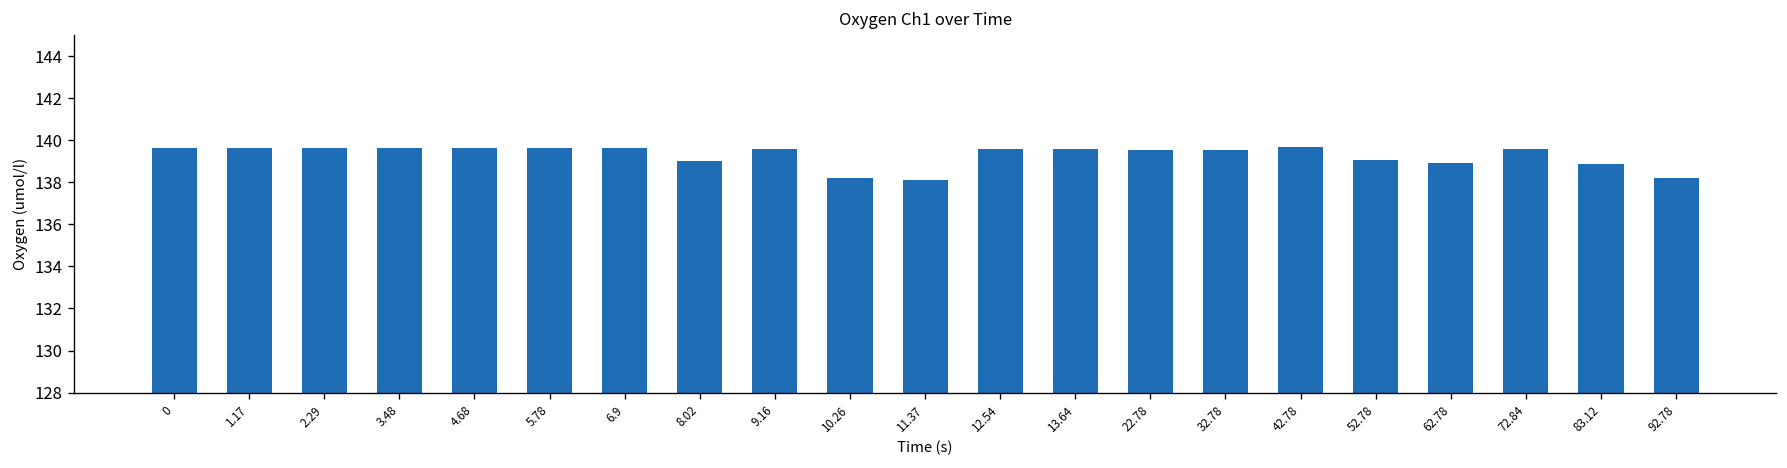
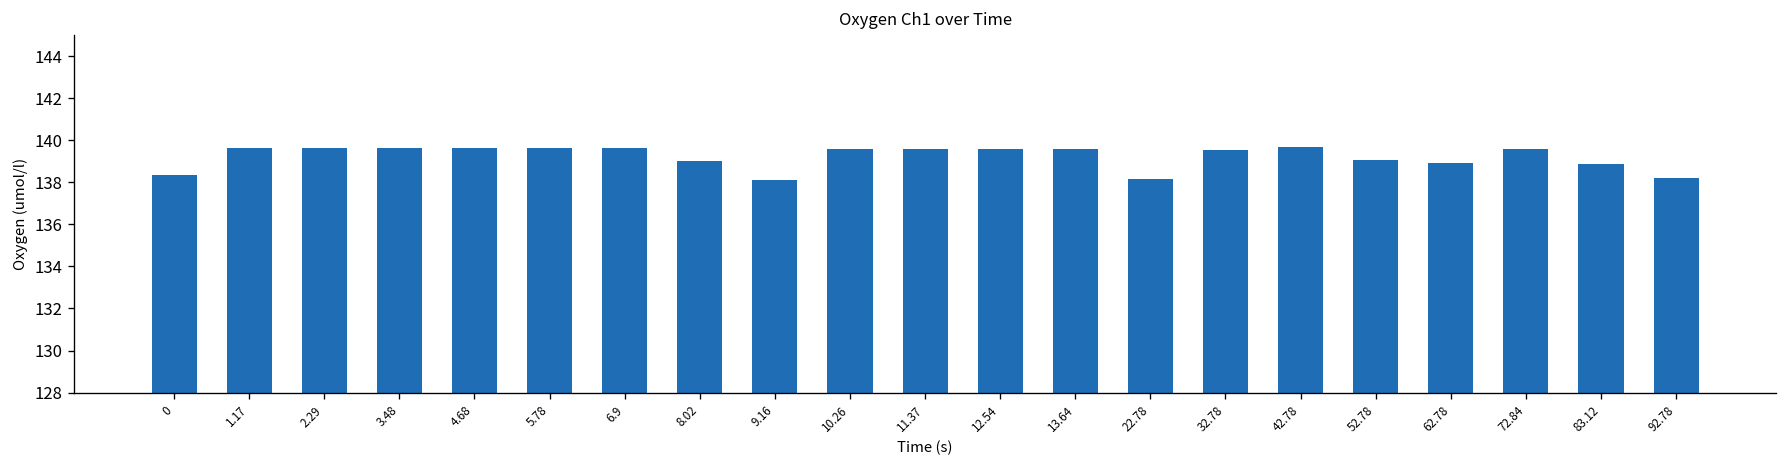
  {
-   "0": 139.6,
+   "0": 138.4,
    "1.17": 139.6,
    "2.29": 139.6,
    "3.48": 139.6,
    "4.68": 139.6,
    "5.78": 139.6,
    "6.9": 139.6,
    "8.02": 139.0,
-   "9.16": 139.6,
-   "10.26": 138.2,
-   "11.37": 138.1,
+   "9.16": 138.1,
+   "10.26": 139.6,
+   "11.37": 139.6,
    "12.54": 139.6,
    "13.64": 139.6,
-   "22.78": 139.6,
+   "22.78": 138.2,
    "32.78": 139.5,
    "42.78": 139.7,
    "52.78": 139.1,
    "62.78": 138.9,
    "72.84": 139.6,
    "83.12": 138.9,
    "92.78": 138.2
  }
